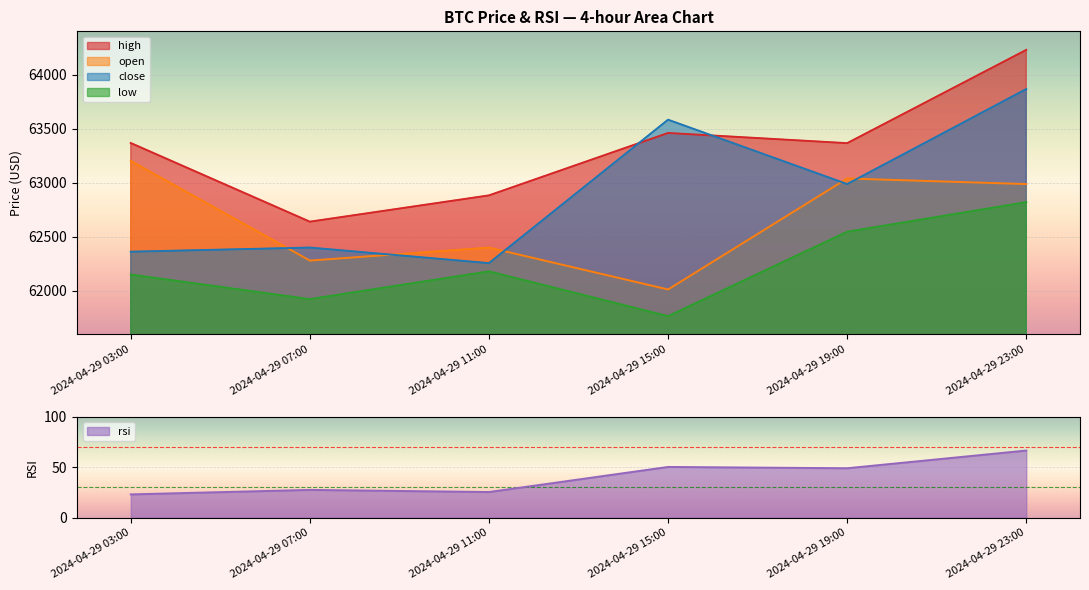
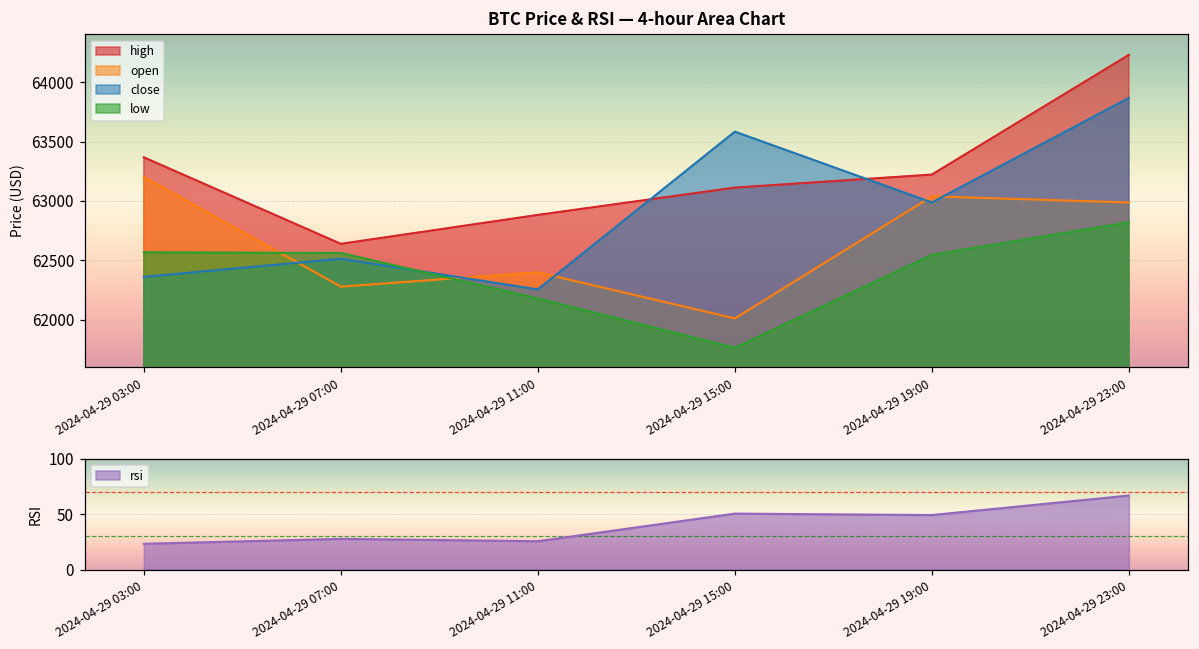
  {
    "BTC Price & RSI — 4-hour Area Chart": {
      "high": {
        "2024-04-29 03:00": 63370,
        "2024-04-29 07:00": 62640,
        "2024-04-29 11:00": 62880,
-       "2024-04-29 15:00": 63460,
-       "2024-04-29 19:00": 63370,
+       "2024-04-29 15:00": 63110,
+       "2024-04-29 19:00": 63220,
        "2024-04-29 23:00": 64230
      },
      "open": {
        "2024-04-29 03:00": 63200,
        "2024-04-29 07:00": 62280,
        "2024-04-29 11:00": 62400,
        "2024-04-29 15:00": 62010,
        "2024-04-29 19:00": 63040,
        "2024-04-29 23:00": 62990
      },
      "close": {
        "2024-04-29 03:00": 62360,
-       "2024-04-29 07:00": 62400,
+       "2024-04-29 07:00": 62510,
        "2024-04-29 11:00": 62260,
        "2024-04-29 15:00": 63580,
        "2024-04-29 19:00": 62990,
        "2024-04-29 23:00": 63870
      },
      "low": {
-       "2024-04-29 03:00": 62150,
-       "2024-04-29 07:00": 61920,
+       "2024-04-29 03:00": 62570,
+       "2024-04-29 07:00": 62560,
        "2024-04-29 11:00": 62180,
        "2024-04-29 15:00": 61770,
        "2024-04-29 19:00": 62550,
        "2024-04-29 23:00": 62820
      }
    }
  }
